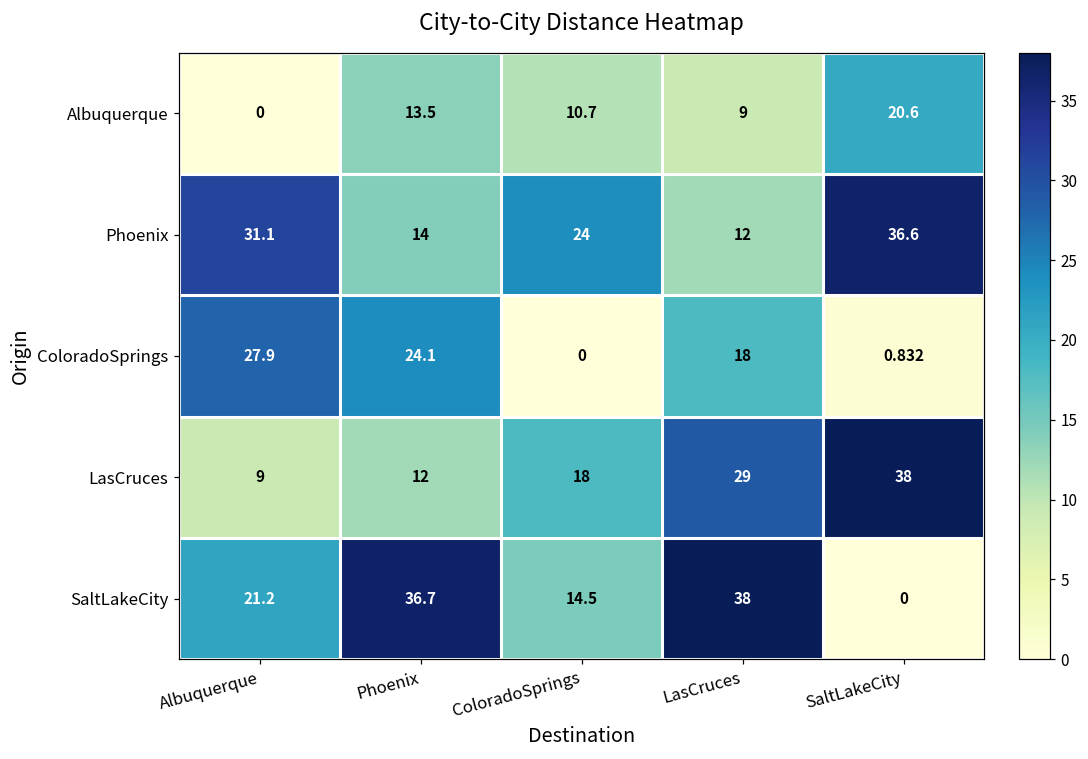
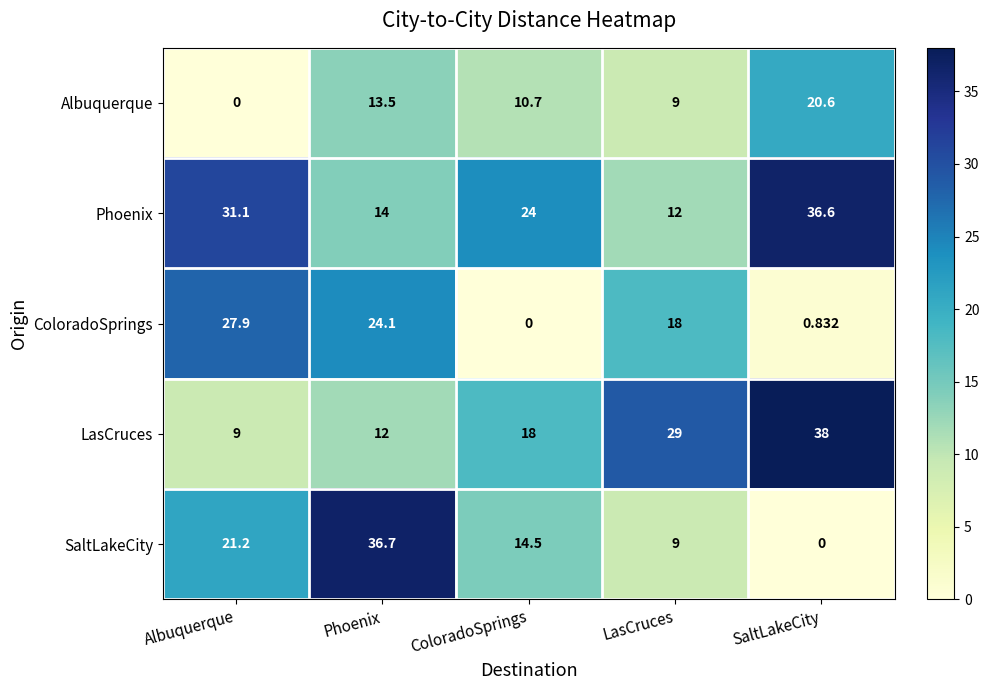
  {
    "Albuquerque": {
      "Albuquerque": 0,
      "Phoenix": 13.5,
      "ColoradoSprings": 10.7,
      "LasCruces": 9,
      "SaltLakeCity": 20.6
    },
    "Phoenix": {
      "Albuquerque": 31.1,
      "Phoenix": 14,
      "ColoradoSprings": 24,
      "LasCruces": 12,
      "SaltLakeCity": 36.6
    },
    "ColoradoSprings": {
      "Albuquerque": 27.9,
      "Phoenix": 24.1,
      "ColoradoSprings": 0,
      "LasCruces": 18,
      "SaltLakeCity": 0.832
    },
    "LasCruces": {
      "Albuquerque": 9,
      "Phoenix": 12,
      "ColoradoSprings": 18,
      "LasCruces": 29,
      "SaltLakeCity": 38
    },
    "SaltLakeCity": {
      "Albuquerque": 21.2,
      "Phoenix": 36.7,
      "ColoradoSprings": 14.5,
-     "LasCruces": 38,
+     "LasCruces": 9,
      "SaltLakeCity": 0
    }
  }
